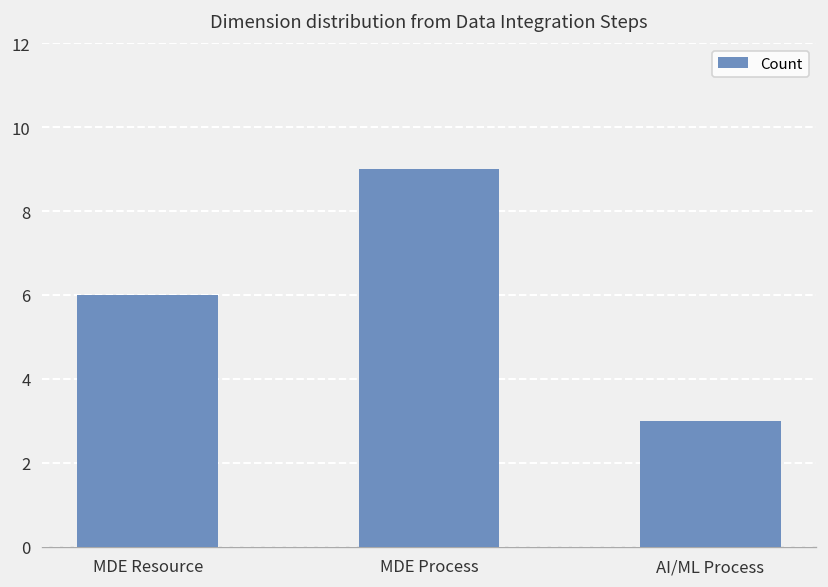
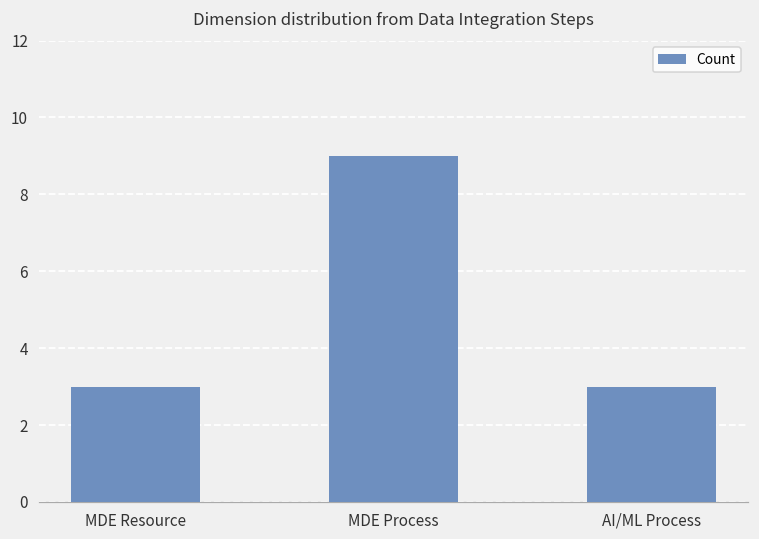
  {
-   "MDE Resource": 6,
+   "MDE Resource": 3,
    "MDE Process": 9,
    "AI/ML Process": 3
  }
